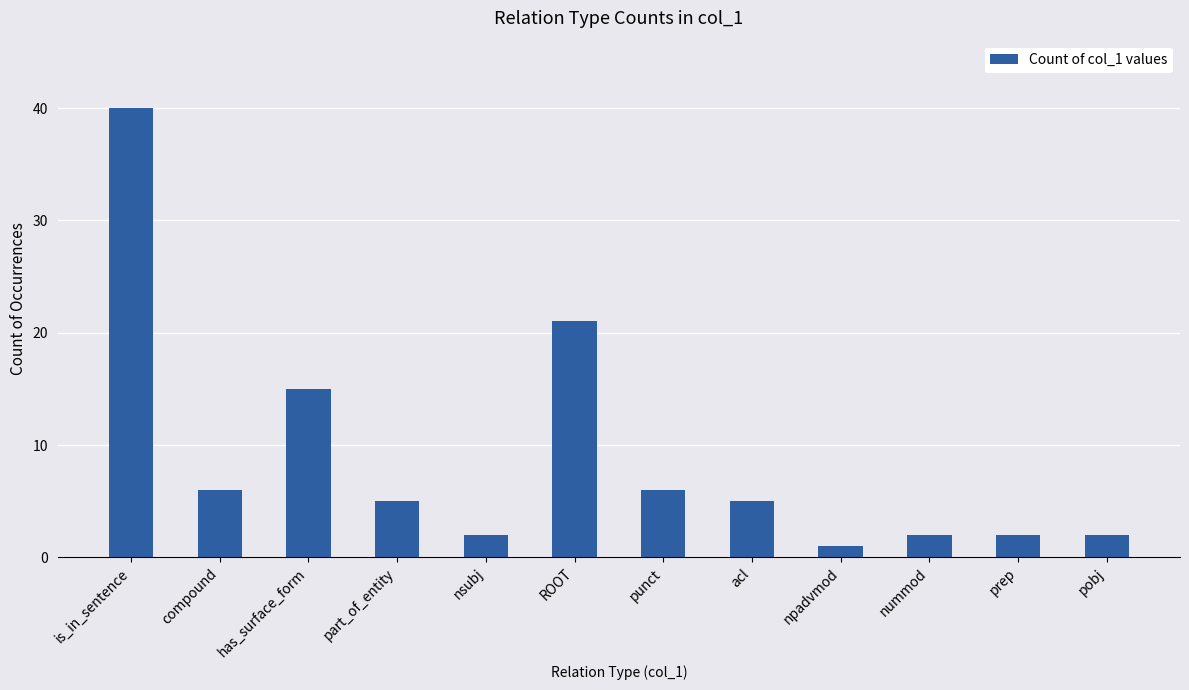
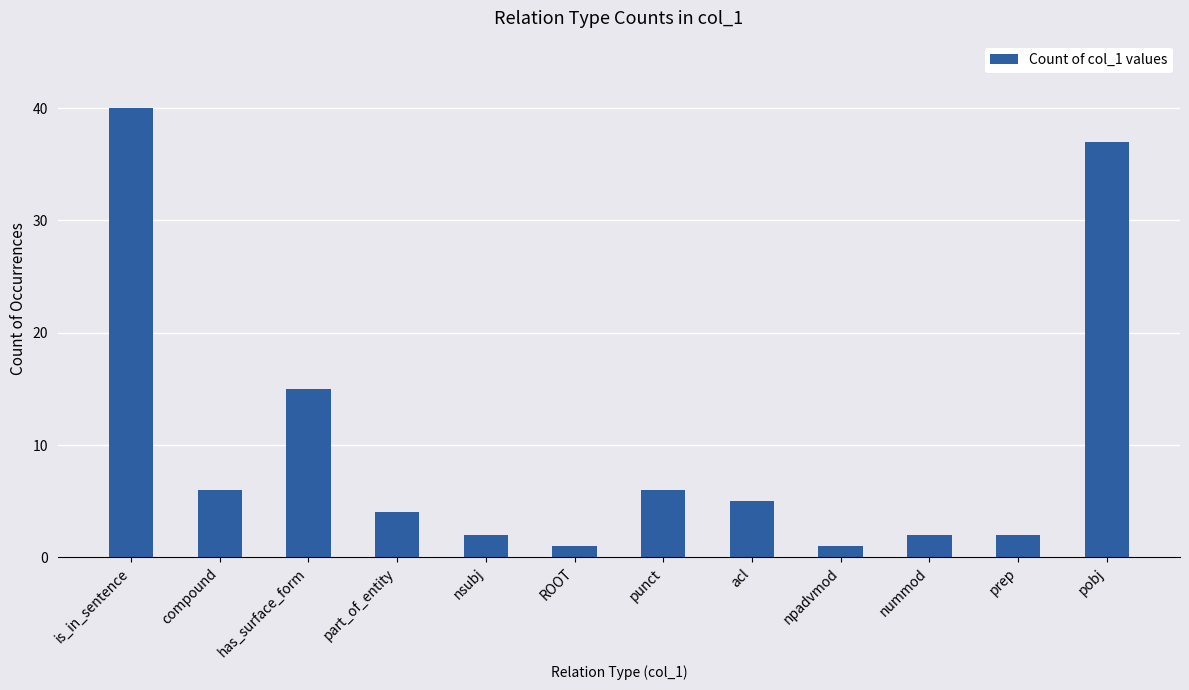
  {
    "is_in_sentence": 40,
    "compound": 6,
    "has_surface_form": 15,
-   "part_of_entity": 5,
+   "part_of_entity": 4,
    "nsubj": 2,
-   "ROOT": 21,
+   "ROOT": 1,
    "punct": 6,
    "acl": 5,
    "npadvmod": 1,
    "nummod": 2,
    "prep": 2,
-   "pobj": 2
+   "pobj": 37
  }
